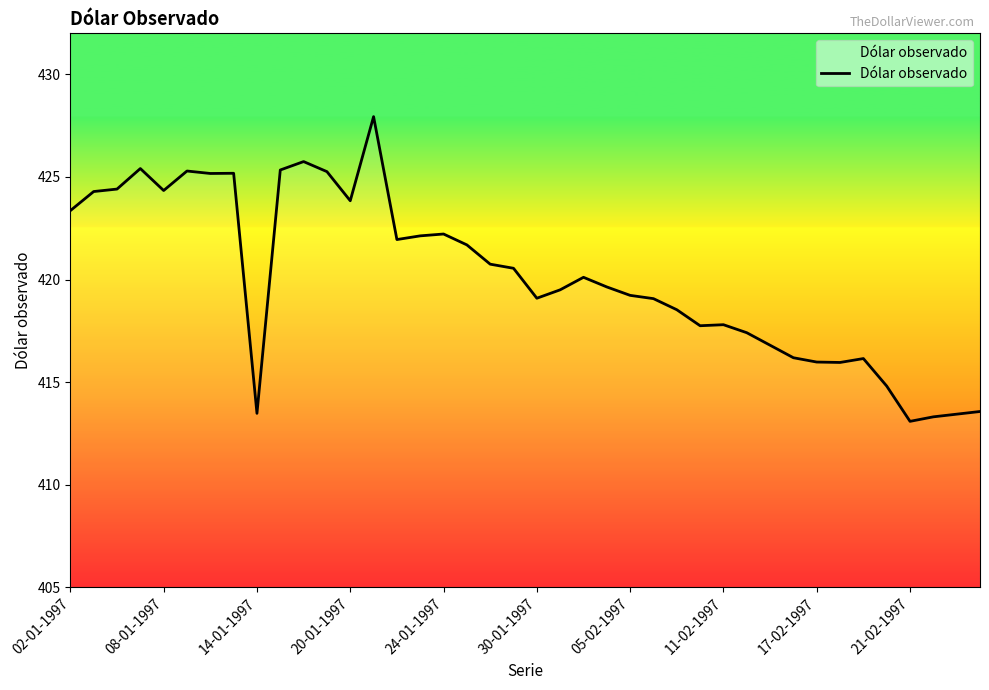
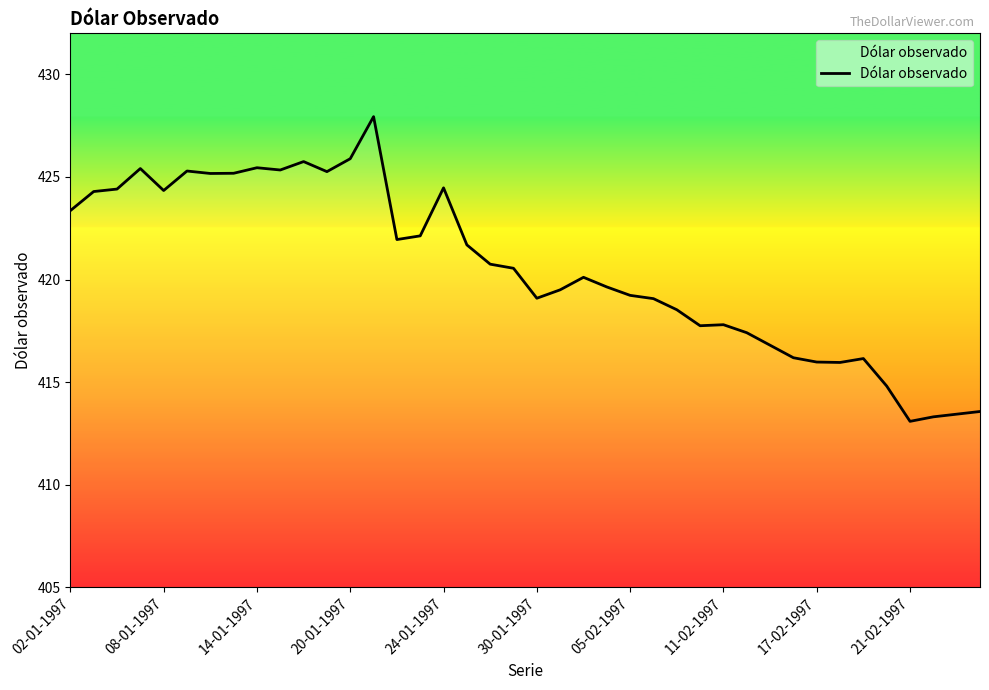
  {
    "02-01-1997": 423.4,
    "08-01-1997": 424.3,
-   "14-01-1997": 413.5,
-   "20-01-1997": 423.8,
-   "24-01-1997": 422.2,
+   "14-01-1997": 425.5,
+   "20-01-1997": 425.9,
+   "24-01-1997": 424.5,
    "30-01-1997": 419.1,
    "05-02-1997": 419.2,
    "11-02-1997": 417.8,
    "17-02-1997": 416.0,
    "21-02-1997": 413.1
  }
